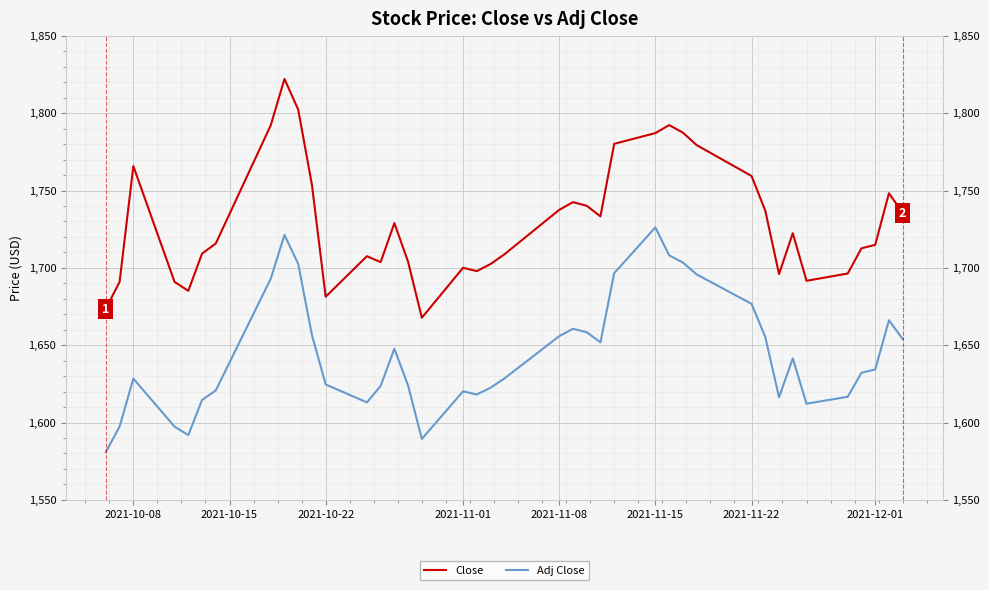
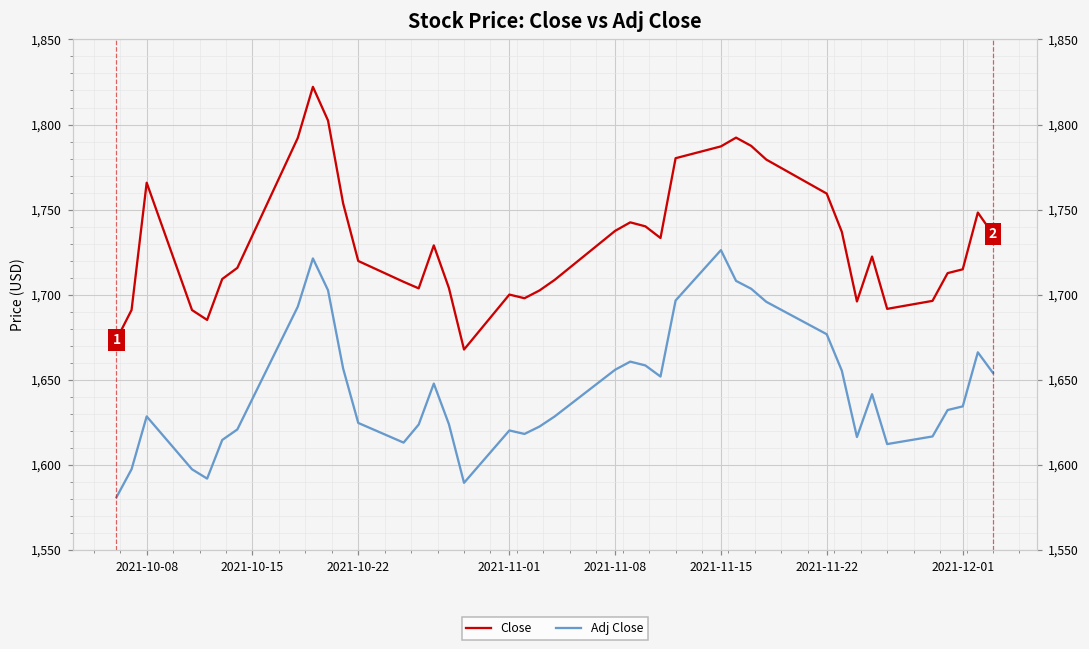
  {
    "Close": {
      "2021-10-08": "1,766",
-     "2021-10-22": "1,681",
+     "2021-10-22": "1,720",
      "2021-11-01": "1,700",
      "2021-11-08": "1,738",
      "2021-11-15": "1,787",
      "2021-11-22": "1,759",
      "2021-12-01": "1,715"
    },
    "Adj Close": {
      "2021-10-08": "1,628",
      "2021-10-22": "1,625",
      "2021-11-01": "1,620",
      "2021-11-08": "1,656",
      "2021-11-15": "1,726",
      "2021-11-22": "1,677",
      "2021-12-01": "1,634"
    }
  }
